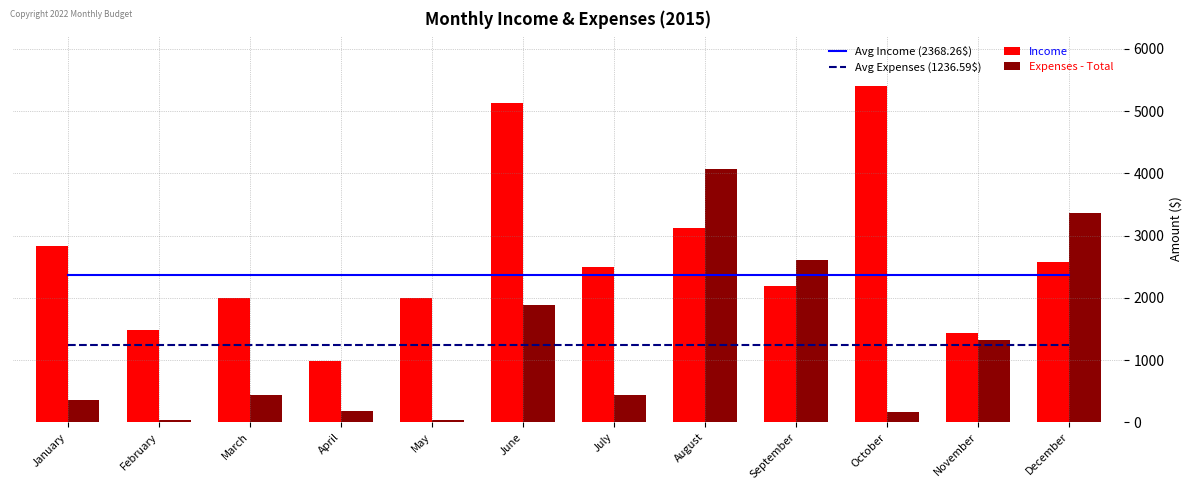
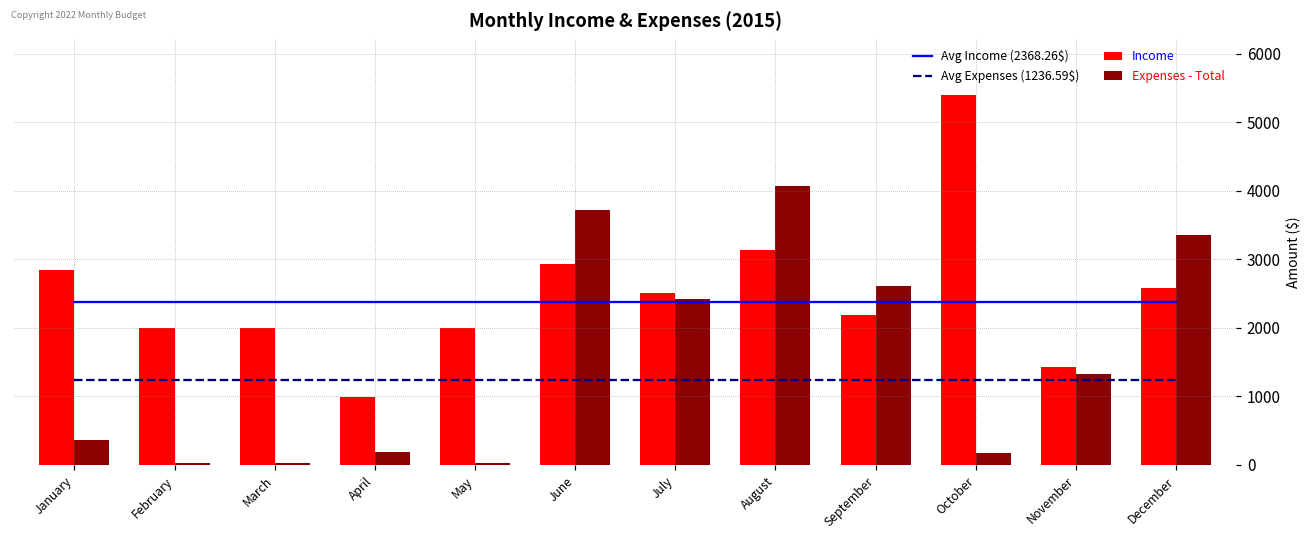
  {
    "Income": {
      "January": 2800,
-     "February": 1500,
+     "February": 2000,
      "March": 2000,
      "April": 1000,
      "May": 2000,
-     "June": 5100,
+     "June": 2900,
      "July": 2500,
      "August": 3100,
      "September": 2200,
      "October": 5400,
      "November": 1400,
      "December": 2600
    },
    "Avg Income (2368.26$)": {
      "January": 2400,
      "February": 2400,
      "March": 2400,
      "April": 2400,
      "May": 2400,
      "June": 2400,
      "July": 2400,
      "August": 2400,
      "September": 2400,
      "October": 2400,
      "November": 2400,
      "December": 2400
    },
    "Avg Expenses (1236.59$)": {
      "January": 1200,
      "February": 1200,
      "March": 1200,
      "April": 1200,
      "May": 1200,
      "June": 1200,
      "July": 1200,
      "August": 1200,
      "September": 1200,
      "October": 1200,
      "November": 1200,
      "December": 1200
    },
    "Expenses - Total": {
      "January": 400,
-     "March": 400,
+     "March": 0,
      "April": 200,
-     "June": 1900,
-     "July": 400,
+     "June": 3700,
+     "July": 2400,
      "August": 4100,
      "September": 2600,
      "October": 200,
      "November": 1300,
      "December": 3400
    }
  }
